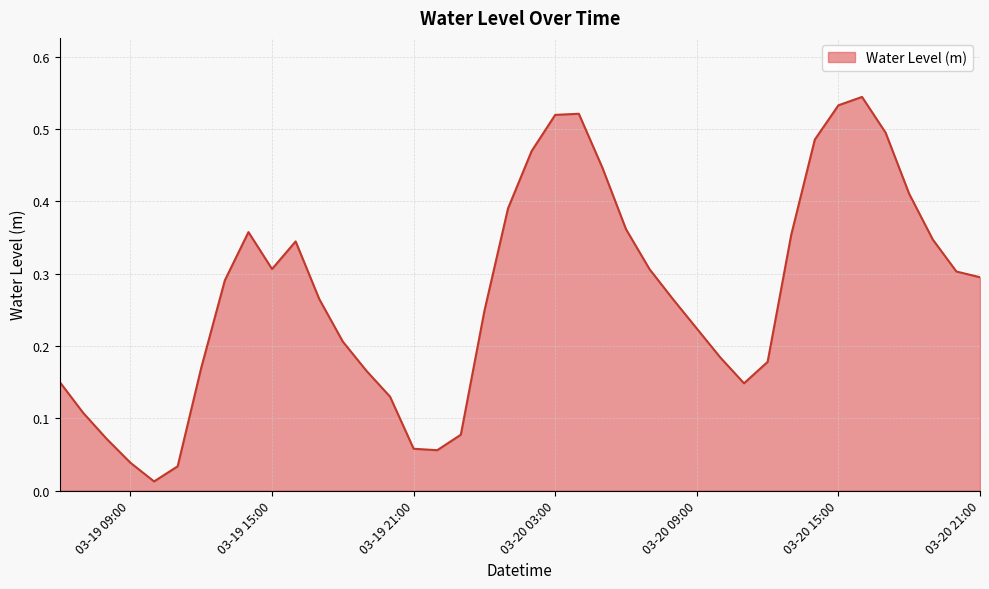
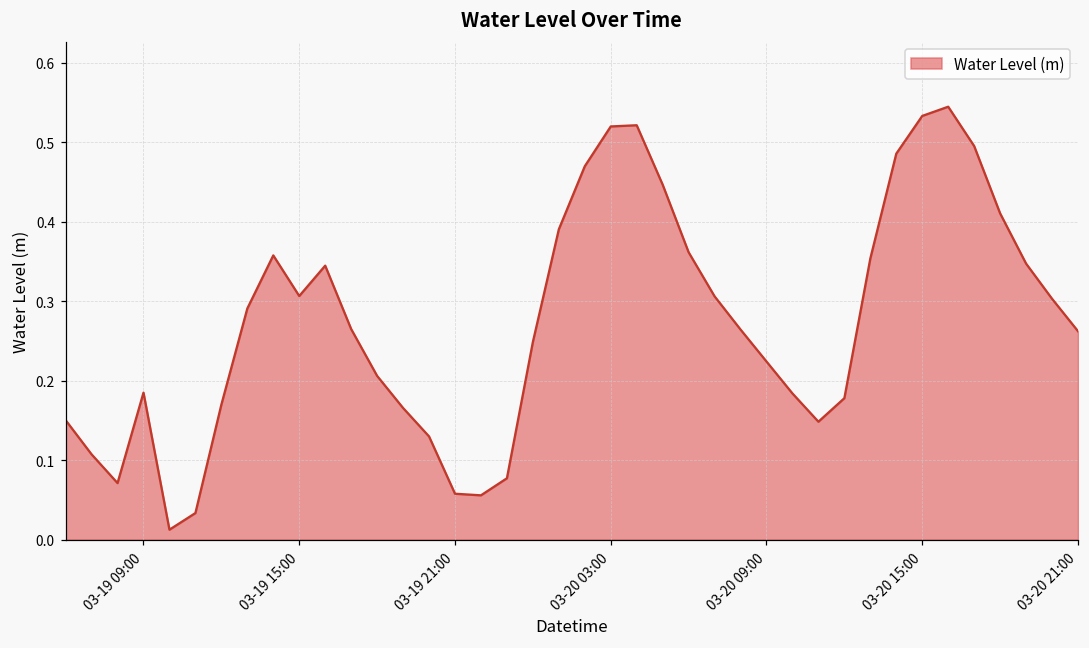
  {
-   "03-19 09:00": 0.04,
+   "03-19 09:00": 0.18,
    "03-19 15:00": 0.31,
    "03-19 21:00": 0.06,
    "03-20 03:00": 0.52,
    "03-20 09:00": 0.22,
    "03-20 15:00": 0.53,
-   "03-20 21:00": 0.30
+   "03-20 21:00": 0.26
  }
